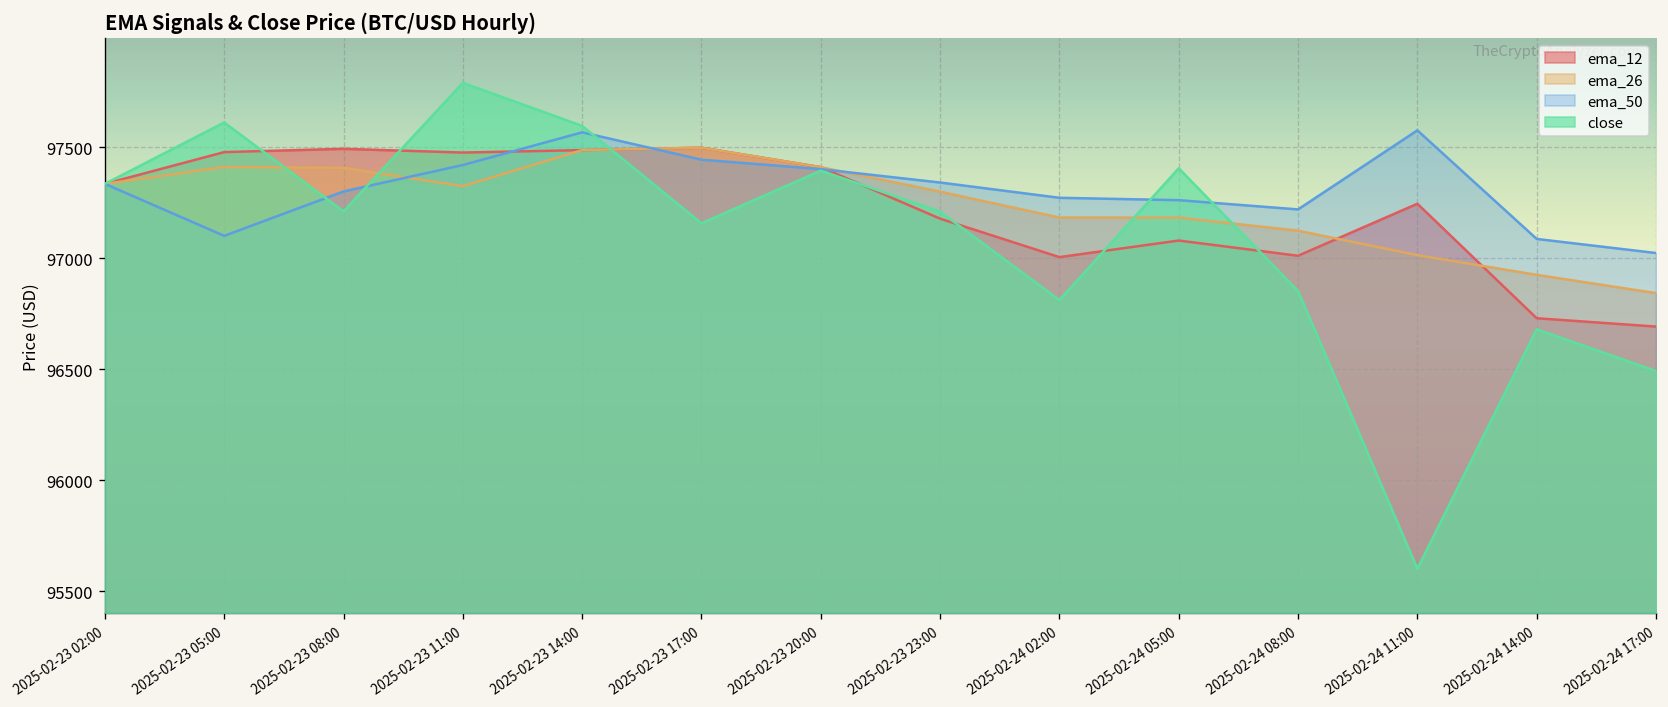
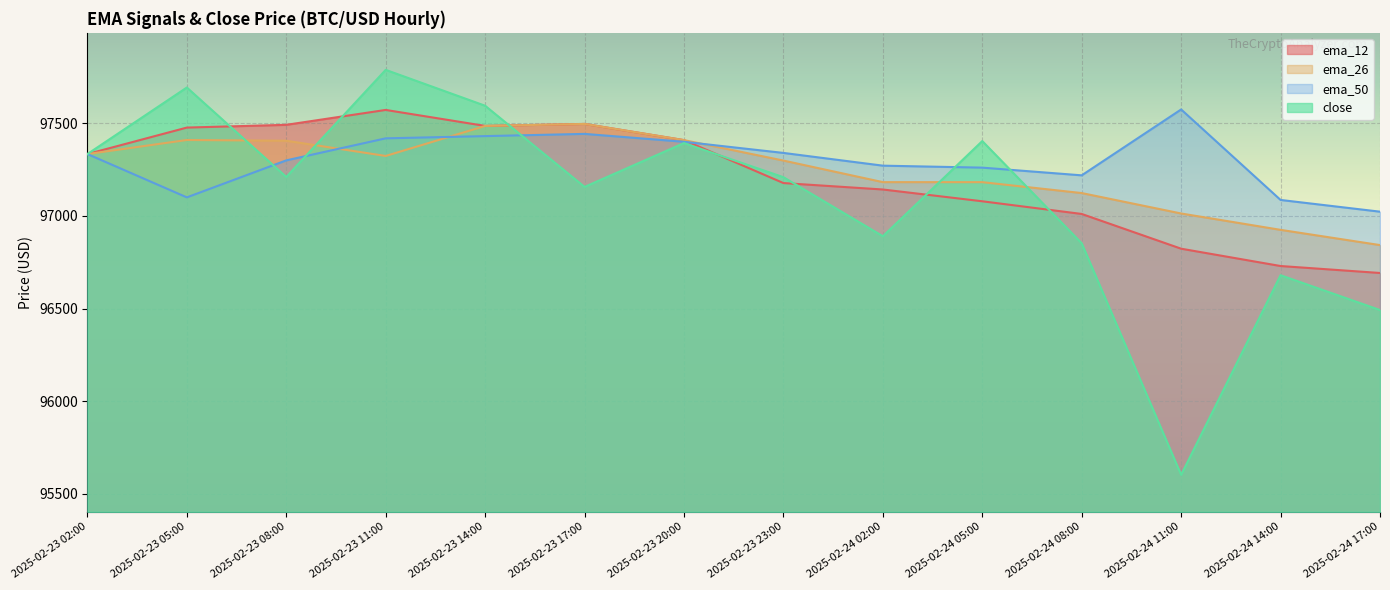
  {
    "ema_12": {
      "2025-02-23 05:00": 97480,
      "2025-02-23 08:00": 97490,
-     "2025-02-23 11:00": 97480,
+     "2025-02-23 11:00": 97570,
      "2025-02-23 23:00": 97180,
-     "2025-02-24 02:00": 97000,
+     "2025-02-24 02:00": 97140,
      "2025-02-24 05:00": 97080,
      "2025-02-24 08:00": 97010,
-     "2025-02-24 11:00": 97250,
+     "2025-02-24 11:00": 96820,
      "2025-02-24 14:00": 96730,
      "2025-02-24 17:00": 96690
    },
    "ema_26": {
      "2025-02-23 05:00": 97410,
      "2025-02-23 08:00": 97410,
      "2025-02-23 11:00": 97320,
      "2025-02-23 23:00": 97300,
      "2025-02-24 02:00": 97180,
      "2025-02-24 05:00": 97180,
      "2025-02-24 08:00": 97120,
      "2025-02-24 11:00": 97010,
      "2025-02-24 14:00": 96930,
      "2025-02-24 17:00": 96840
    },
    "ema_50": {
      "2025-02-23 05:00": 97100,
      "2025-02-23 08:00": 97300,
      "2025-02-23 11:00": 97420,
-     "2025-02-23 14:00": 97570,
+     "2025-02-23 14:00": 97430,
      "2025-02-23 17:00": 97440,
      "2025-02-23 23:00": 97340,
      "2025-02-24 02:00": 97270,
      "2025-02-24 05:00": 97260,
      "2025-02-24 08:00": 97220,
      "2025-02-24 11:00": 97580,
      "2025-02-24 14:00": 97090,
      "2025-02-24 17:00": 97020
    },
    "close": {
-     "2025-02-23 05:00": 97610,
+     "2025-02-23 05:00": 97690,
      "2025-02-23 08:00": 97210,
      "2025-02-23 11:00": 97790,
      "2025-02-23 14:00": 97600,
      "2025-02-23 17:00": 97160,
      "2025-02-23 23:00": 97210,
-     "2025-02-24 02:00": 96810,
+     "2025-02-24 02:00": 96890,
      "2025-02-24 05:00": 97400,
      "2025-02-24 08:00": 96850,
      "2025-02-24 11:00": 95600,
      "2025-02-24 14:00": 96680,
      "2025-02-24 17:00": 96490
    }
  }
